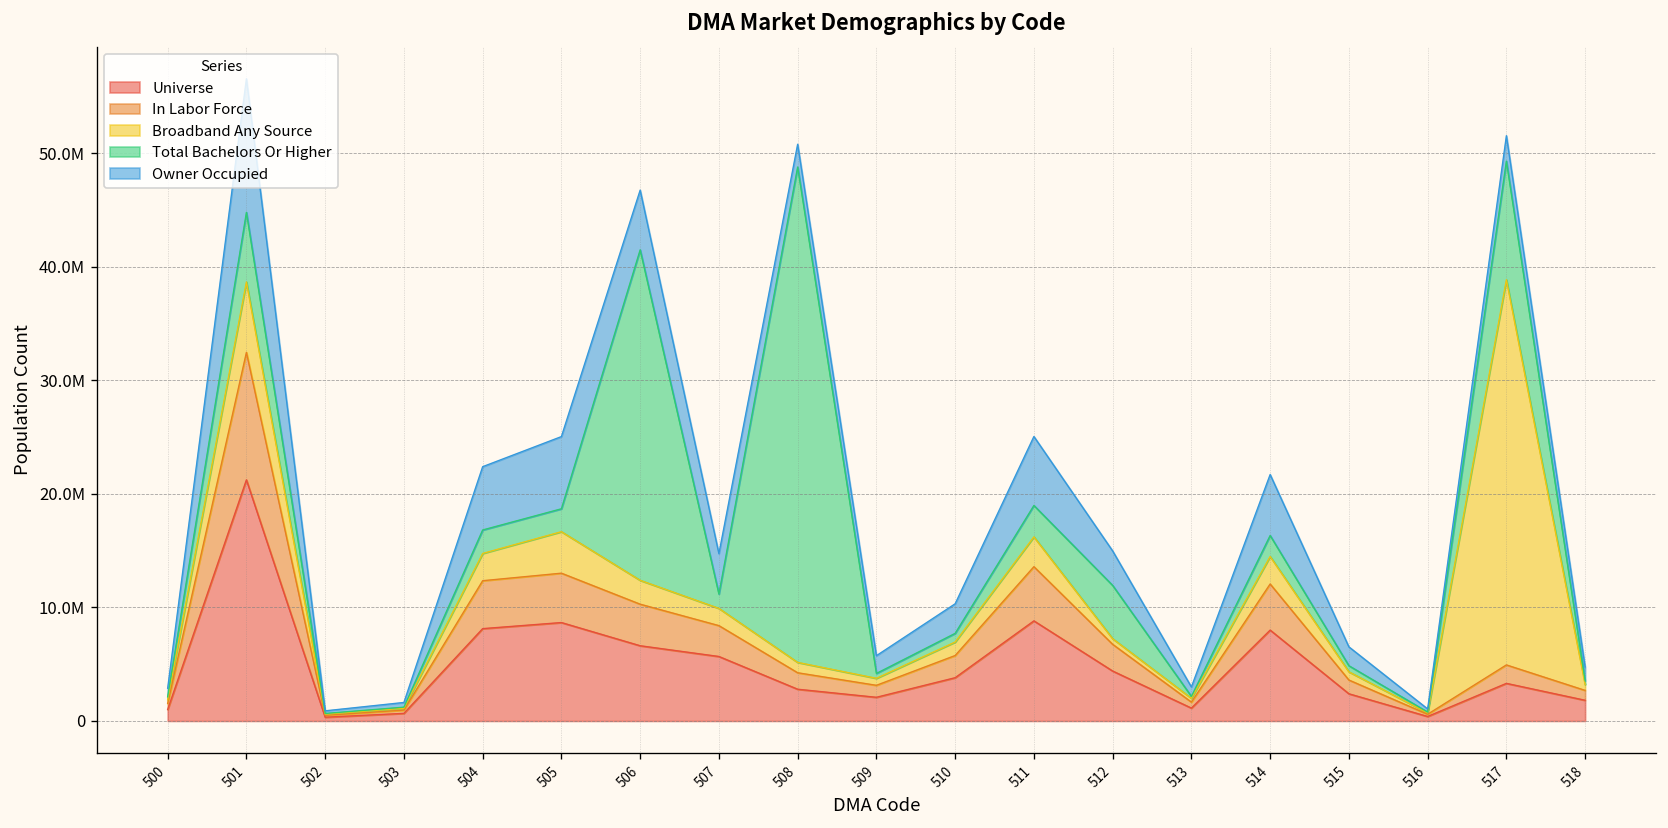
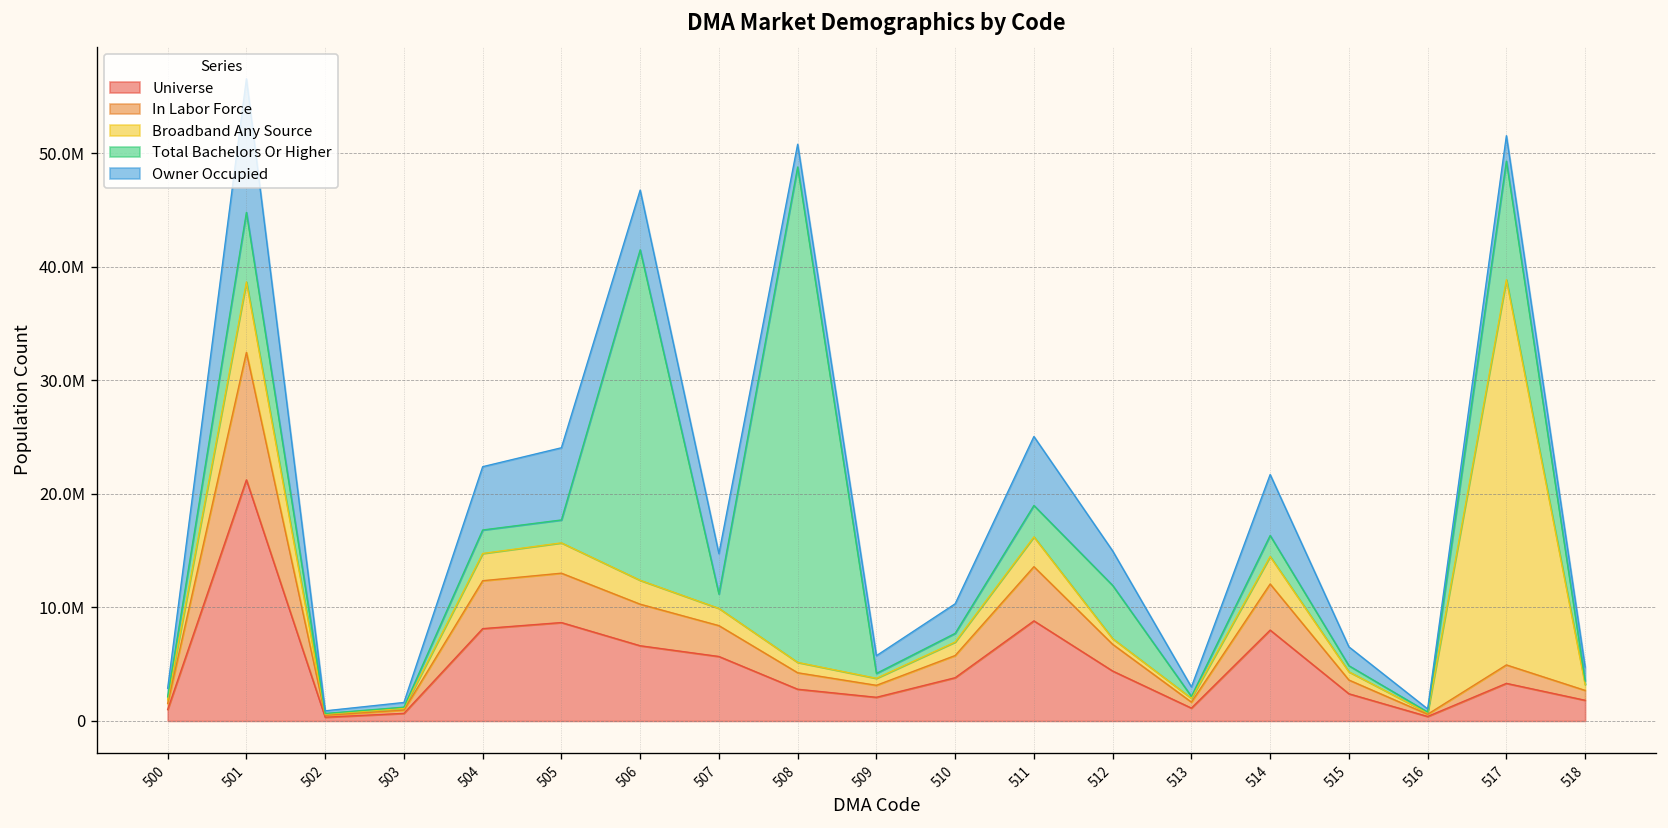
  {
    "Broadband Any Source": {
      "501": 6000000,
      "504": 2000000,
-     "505": 4000000,
+     "505": 3000000,
      "506": 2000000,
      "507": 2000000,
      "508": 1000000,
      "509": 1000000,
      "510": 1000000,
      "511": 3000000,
      "512": 0,
      "514": 2000000,
      "515": 1000000,
      "517": 34000000,
      "518": 1000000
    },
    "Total Bachelors Or Higher": {
      "501": 6000000,
      "504": 2000000,
      "505": 2000000,
      "506": 29000000,
      "507": 1000000,
      "508": 44000000,
      "509": 0,
      "510": 1000000,
      "511": 3000000,
      "512": 5000000,
      "514": 2000000,
      "515": 1000000,
      "517": 10000000,
      "518": 0
    },
    "Owner Occupied": {
      "500": 1000000,
      "503": 0,
      "504": 6000000,
      "505": 6000000,
      "506": 5000000,
      "507": 4000000,
      "508": 2000000,
      "509": 2000000,
      "510": 3000000,
      "511": 6000000,
      "512": 3000000,
      "513": 1000000,
      "514": 5000000,
      "515": 2000000,
      "516": 0,
      "517": 2000000,
      "518": 1000000
    }
  }
